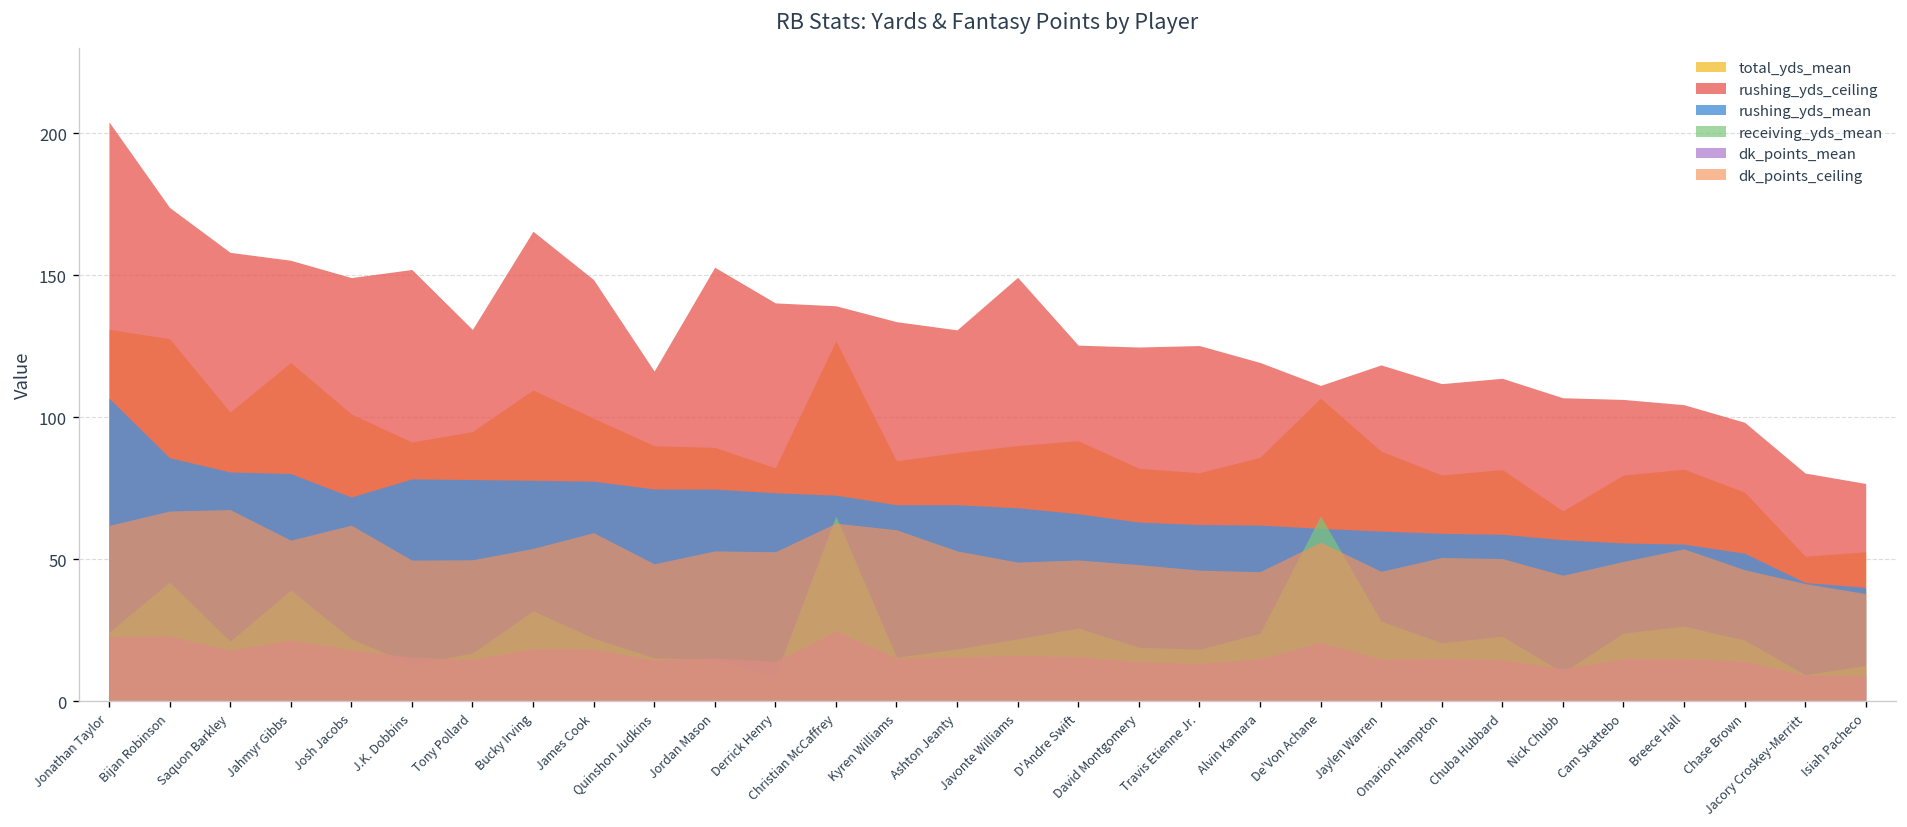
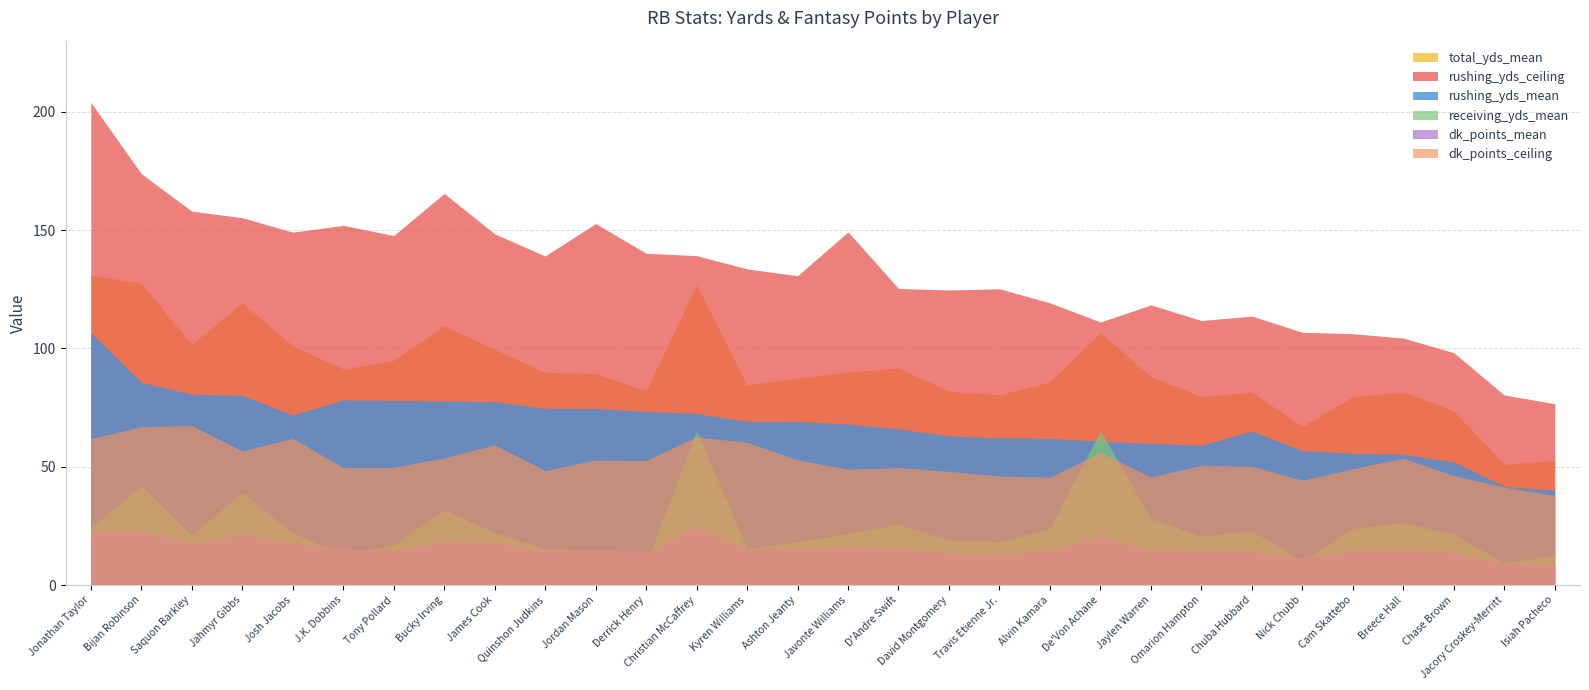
  {
    "rushing_yds_ceiling": {
      "Jonathan Taylor": 204,
      "Bijan Robinson": 174,
      "Saquon Barkley": 158,
      "Jahmyr Gibbs": 155,
      "Josh Jacobs": 149,
      "J.K. Dobbins": 152,
-     "Tony Pollard": 131,
+     "Tony Pollard": 148,
      "Bucky Irving": 165,
      "James Cook": 148,
-     "Quinshon Judkins": 116,
+     "Quinshon Judkins": 139,
      "Jordan Mason": 153,
      "Derrick Henry": 140,
      "Christian McCaffrey": 139,
      "Kyren Williams": 134,
      "Ashton Jeanty": 131,
      "Javonte Williams": 149,
      "D'Andre Swift": 125,
      "David Montgomery": 125,
      "Travis Etienne Jr.": 125,
      "Alvin Kamara": 119,
      "De'Von Achane": 111,
      "Jaylen Warren": 118,
      "Omarion Hampton": 112,
      "Chuba Hubbard": 114,
      "Nick Chubb": 107,
      "Cam Skattebo": 106,
      "Breece Hall": 104,
      "Chase Brown": 98,
      "Jacory Croskey-Merritt": 80,
      "Isiah Pacheco": 77
    },
    "rushing_yds_mean": {
      "Jonathan Taylor": 107,
      "Bijan Robinson": 86,
      "Saquon Barkley": 81,
      "Jahmyr Gibbs": 80,
      "Josh Jacobs": 72,
      "J.K. Dobbins": 78,
      "Tony Pollard": 78,
      "Bucky Irving": 78,
      "James Cook": 77,
      "Quinshon Judkins": 75,
      "Jordan Mason": 75,
      "Derrick Henry": 73,
      "Christian McCaffrey": 73,
      "Kyren Williams": 69,
      "Ashton Jeanty": 69,
      "Javonte Williams": 68,
      "D'Andre Swift": 66,
      "David Montgomery": 63,
      "Travis Etienne Jr.": 62,
      "Alvin Kamara": 62,
      "De'Von Achane": 61,
      "Jaylen Warren": 60,
      "Omarion Hampton": 59,
-     "Chuba Hubbard": 59,
+     "Chuba Hubbard": 65,
      "Nick Chubb": 57,
      "Cam Skattebo": 56,
      "Breece Hall": 55,
      "Chase Brown": 52,
      "Isiah Pacheco": 40
    },
    "receiving_yds_mean": {
      "Jonathan Taylor": 24,
      "Bijan Robinson": 42,
      "Saquon Barkley": 21,
      "Jahmyr Gibbs": 39,
      "Josh Jacobs": 22,
      "J.K. Dobbins": 13,
      "Tony Pollard": 17,
      "Bucky Irving": 32,
      "James Cook": 22,
      "Derrick Henry": 9,
      "Christian McCaffrey": 65,
      "Ashton Jeanty": 18,
      "Javonte Williams": 22,
      "D'Andre Swift": 26,
      "David Montgomery": 19,
      "Travis Etienne Jr.": 18,
      "Alvin Kamara": 24,
      "De'Von Achane": 65,
      "Jaylen Warren": 28,
      "Omarion Hampton": 21,
      "Chuba Hubbard": 23,
      "Nick Chubb": 10,
      "Cam Skattebo": 24,
      "Breece Hall": 26,
      "Chase Brown": 21,
      "Isiah Pacheco": 13
    },
    "dk_points_mean": {
      "Jonathan Taylor": 23,
      "Bijan Robinson": 23,
      "Saquon Barkley": 18,
      "Jahmyr Gibbs": 22,
      "Josh Jacobs": 18,
      "J.K. Dobbins": 15,
      "Tony Pollard": 15,
      "Bucky Irving": 18,
      "James Cook": 18,
      "Derrick Henry": 14,
      "Christian McCaffrey": 25,
      "Ashton Jeanty": 16,
      "Javonte Williams": 16,
      "D'Andre Swift": 16,
      "David Montgomery": 14,
      "Travis Etienne Jr.": 13,
      "Alvin Kamara": 15,
      "De'Von Achane": 21,
      "Jaylen Warren": 15,
      "Omarion Hampton": 15,
      "Chuba Hubbard": 15,
      "Nick Chubb": 11,
      "Cam Skattebo": 15,
      "Breece Hall": 15,
      "Chase Brown": 14,
      "Isiah Pacheco": 9
    }
  }
